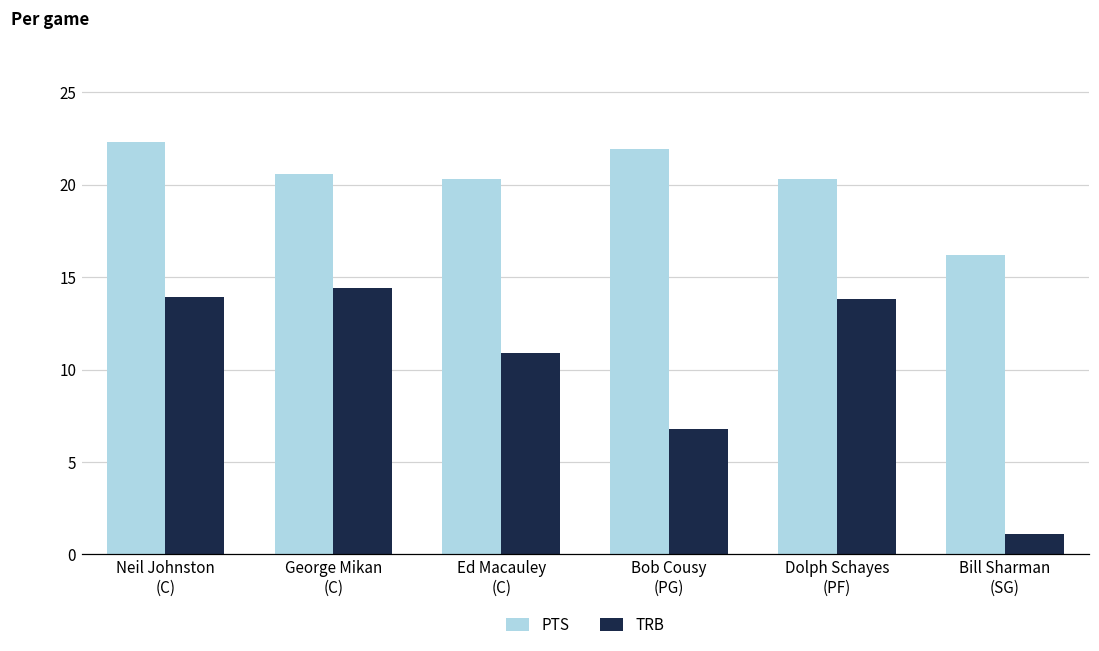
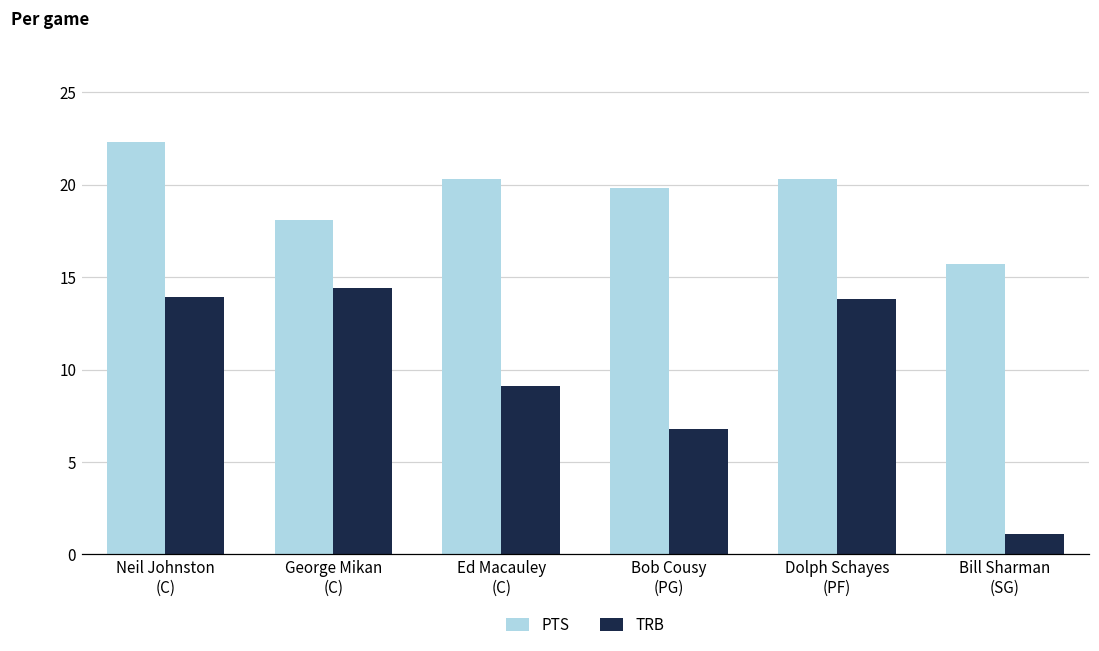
  {
    "PTS": {
      "Neil Johnston (C)": 22.3,
-     "George Mikan (C)": 20.6,
+     "George Mikan (C)": 18.1,
      "Ed Macauley (C)": 20.3,
-     "Bob Cousy (PG)": 21.9,
+     "Bob Cousy (PG)": 19.8,
      "Dolph Schayes (PF)": 20.3,
-     "Bill Sharman (SG)": 16.2
+     "Bill Sharman (SG)": 15.7
    },
    "TRB": {
      "Neil Johnston (C)": 13.9,
      "George Mikan (C)": 14.4,
-     "Ed Macauley (C)": 10.9,
+     "Ed Macauley (C)": 9.1,
      "Bob Cousy (PG)": 6.8,
      "Dolph Schayes (PF)": 13.8,
      "Bill Sharman (SG)": 1.1
    }
  }
